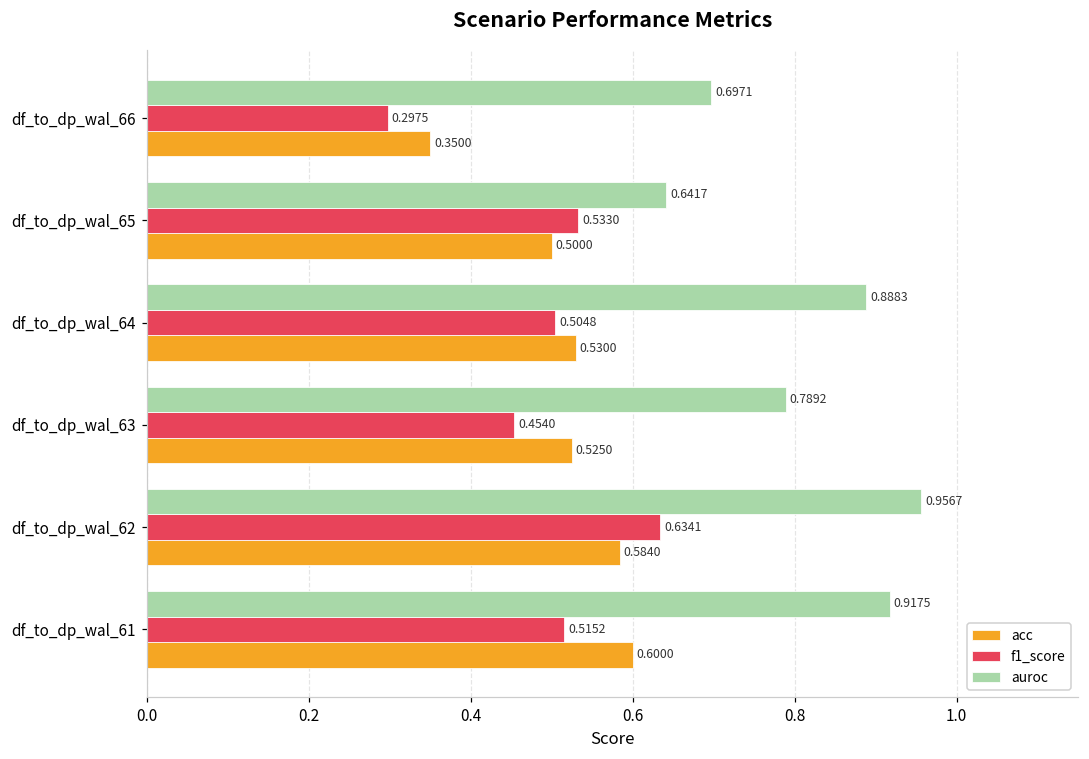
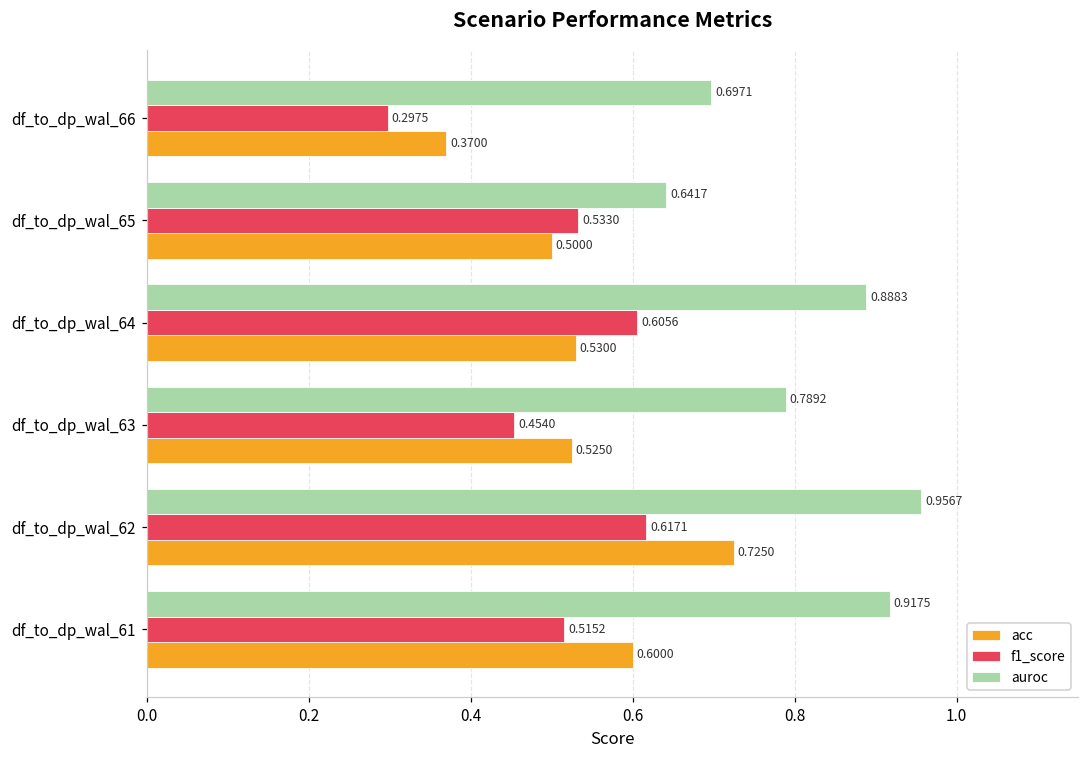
  {
    "acc": {
-     "df_to_dp_wal_66": 0.3500,
+     "df_to_dp_wal_66": 0.3700,
      "df_to_dp_wal_65": 0.5000,
      "df_to_dp_wal_64": 0.5300,
      "df_to_dp_wal_63": 0.5250,
-     "df_to_dp_wal_62": 0.5840,
+     "df_to_dp_wal_62": 0.7250,
      "df_to_dp_wal_61": 0.6000
    },
    "f1_score": {
      "df_to_dp_wal_66": 0.2975,
      "df_to_dp_wal_65": 0.5330,
-     "df_to_dp_wal_64": 0.5048,
+     "df_to_dp_wal_64": 0.6056,
      "df_to_dp_wal_63": 0.4540,
-     "df_to_dp_wal_62": 0.6341,
+     "df_to_dp_wal_62": 0.6171,
      "df_to_dp_wal_61": 0.5152
    },
    "auroc": {
      "df_to_dp_wal_66": 0.6971,
      "df_to_dp_wal_65": 0.6417,
      "df_to_dp_wal_64": 0.8883,
      "df_to_dp_wal_63": 0.7892,
      "df_to_dp_wal_62": 0.9567,
      "df_to_dp_wal_61": 0.9175
    }
  }
